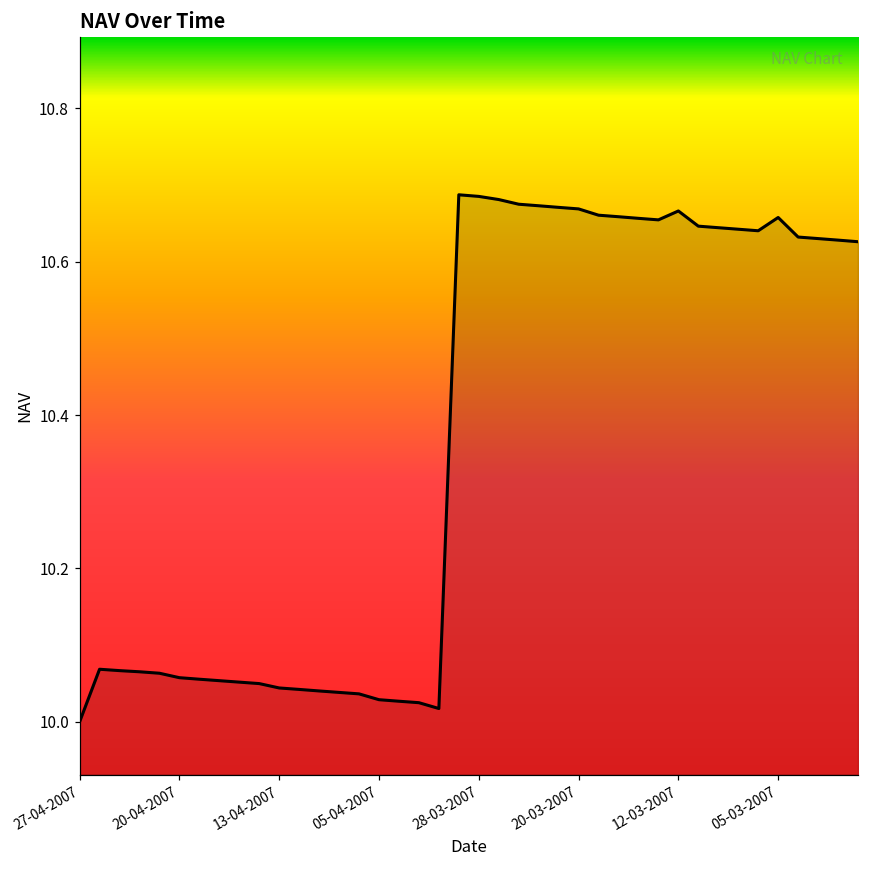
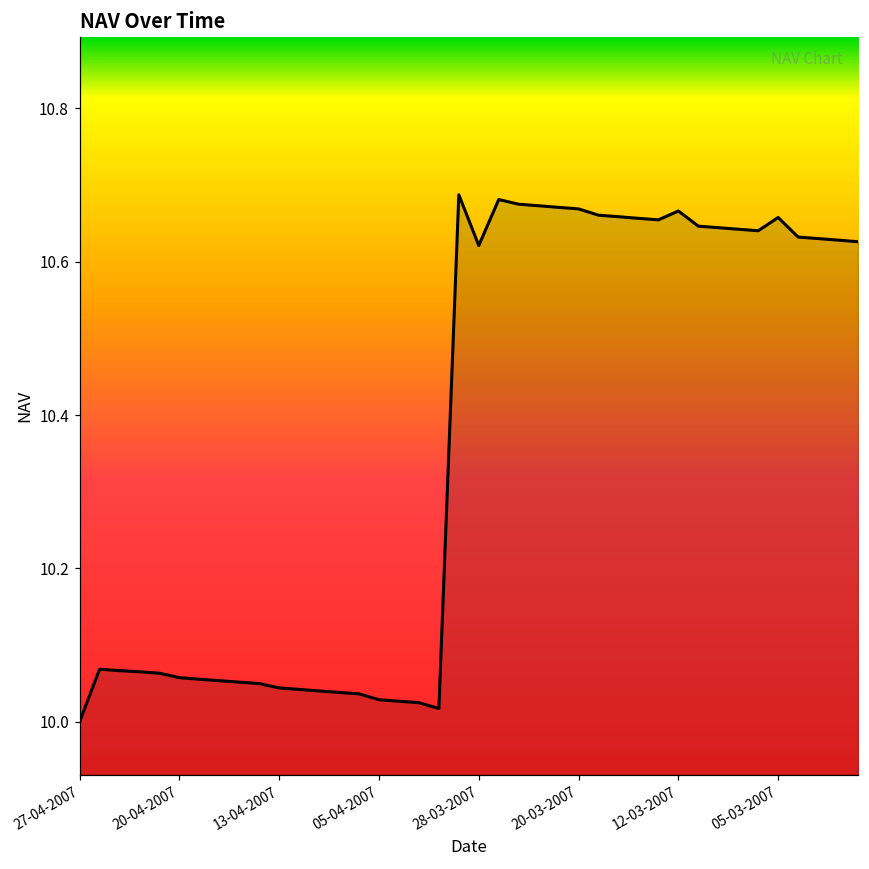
  {
    "27-04-2007": 10.00,
    "20-04-2007": 10.06,
    "13-04-2007": 10.04,
    "05-04-2007": 10.03,
-   "28-03-2007": 10.69,
+   "28-03-2007": 10.62,
    "20-03-2007": 10.67,
    "12-03-2007": 10.67,
    "05-03-2007": 10.66
  }
